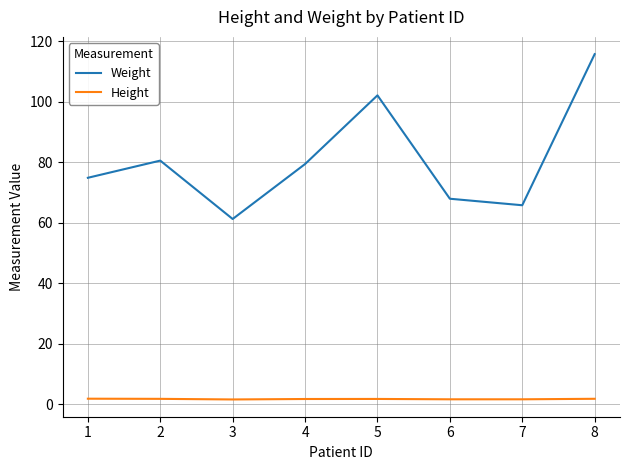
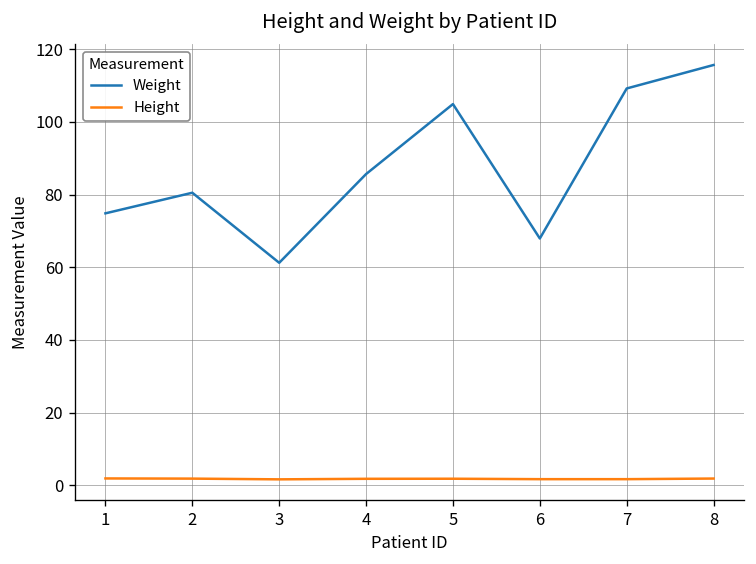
  {
    "Weight": {
      "1": 75,
      "2": 81,
      "3": 61,
-     "4": 79,
-     "5": 102,
+     "4": 86,
+     "5": 105,
      "6": 68,
-     "7": 66,
+     "7": 109,
      "8": 116
    },
    "Height": {
      "1": 2,
      "2": 2,
      "3": 2,
      "4": 2,
      "5": 2,
      "6": 2,
      "7": 2,
      "8": 2
    }
  }
